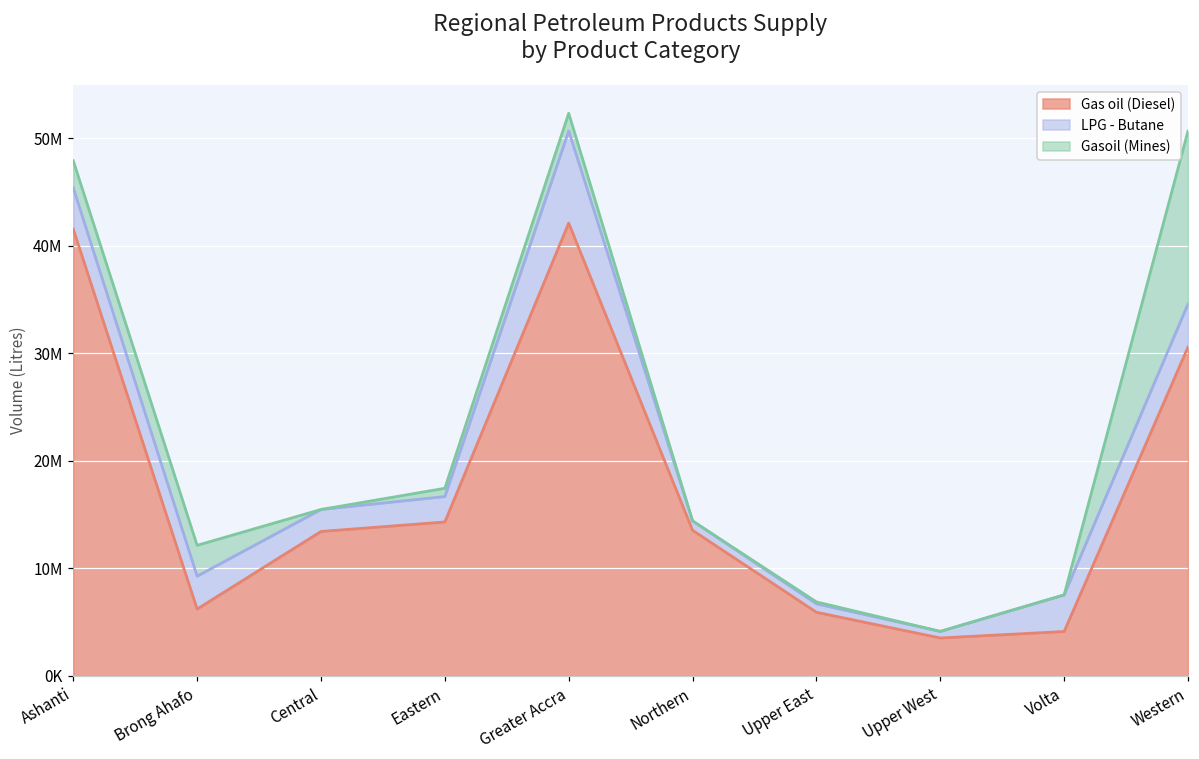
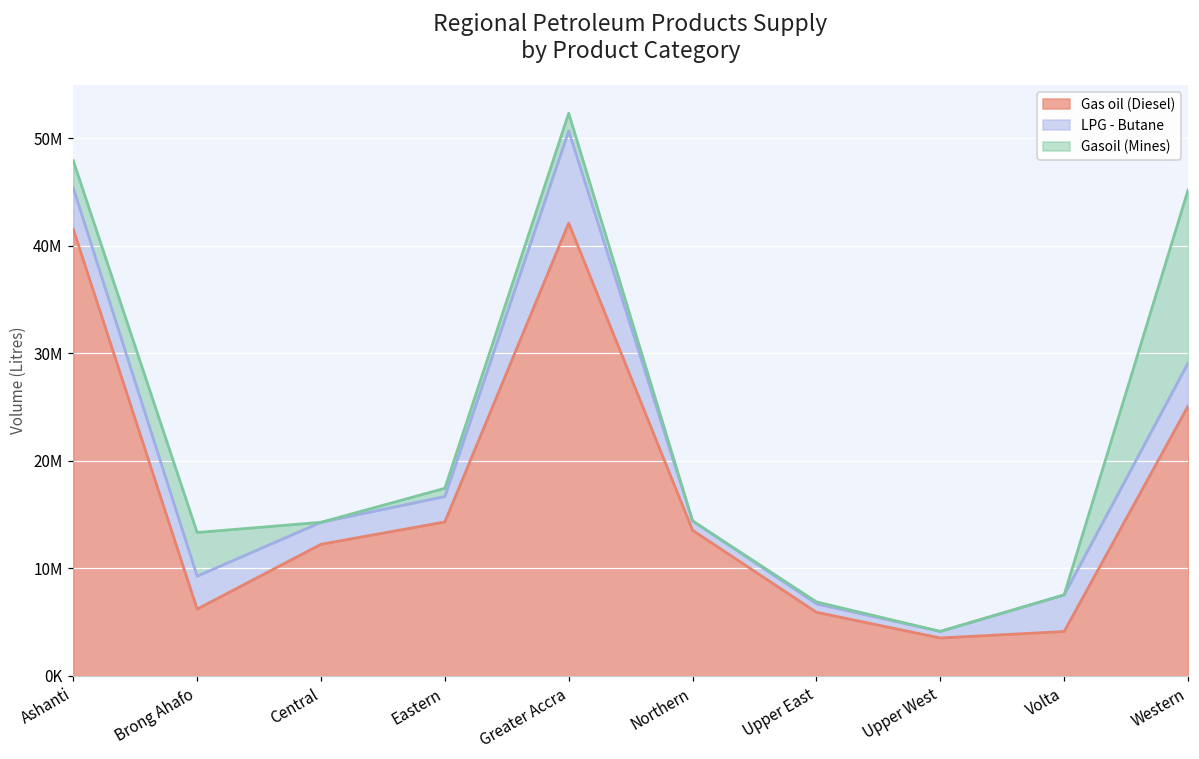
  {
    "Gas oil (Diesel)": {
      "Ashanti": 42000000,
      "Brong Ahafo": 6000000,
-     "Central": 13000000,
+     "Central": 12000000,
      "Eastern": 14000000,
      "Greater Accra": 42000000,
      "Northern": 14000000,
      "Upper East": 6000000,
      "Upper West": 3000000,
      "Volta": 4000000,
-     "Western": 31000000
+     "Western": 25000000
    },
    "LPG - Butane": {
      "Ashanti": 4000000,
      "Brong Ahafo": 3000000,
      "Eastern": 2000000,
      "Greater Accra": 9000000,
      "Western": 4000000
    },
    "Gasoil (Mines)": {
      "Ashanti": 3000000,
-     "Brong Ahafo": 3000000,
+     "Brong Ahafo": 4000000,
      "Eastern": 1000000,
      "Greater Accra": 2000000,
      "Western": 16000000
    }
  }
